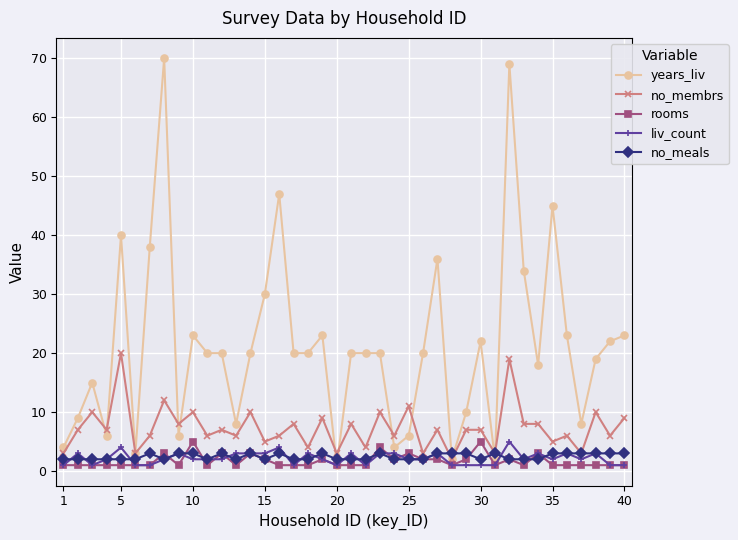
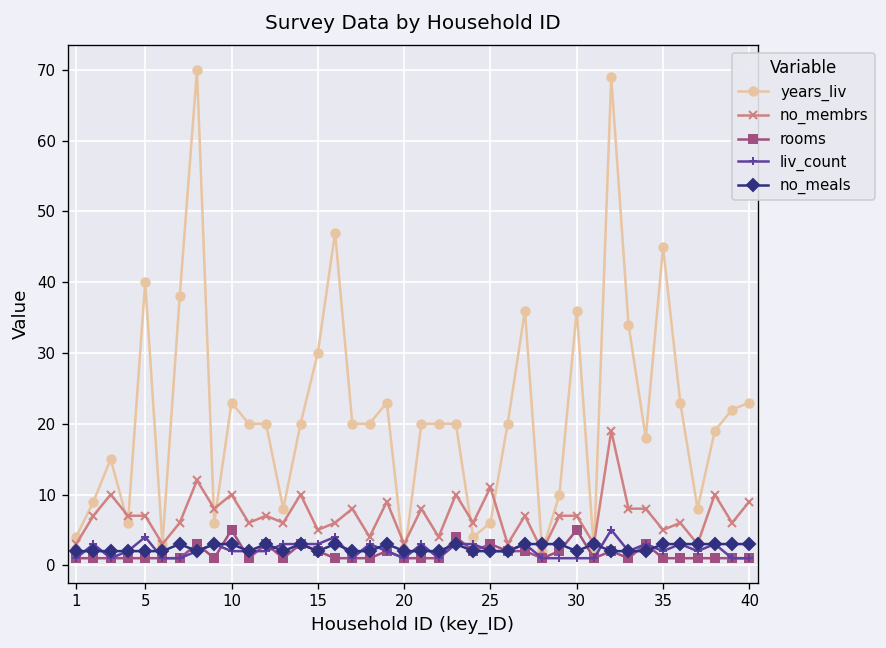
  {
    "years_liv": {
      "1": 4,
      "5": 40,
      "10": 23,
      "15": 30,
      "25": 6,
-     "30": 22,
+     "30": 36,
      "35": 45,
      "40": 23
    },
    "no_membrs": {
      "1": 3,
-     "5": 20,
+     "5": 7,
      "10": 10,
      "15": 5,
      "20": 3,
      "25": 11,
      "30": 7,
      "35": 5,
      "40": 9
    },
    "rooms": {
      "5": 1,
      "10": 5,
      "25": 3,
      "30": 5,
      "35": 1
    }
  }
